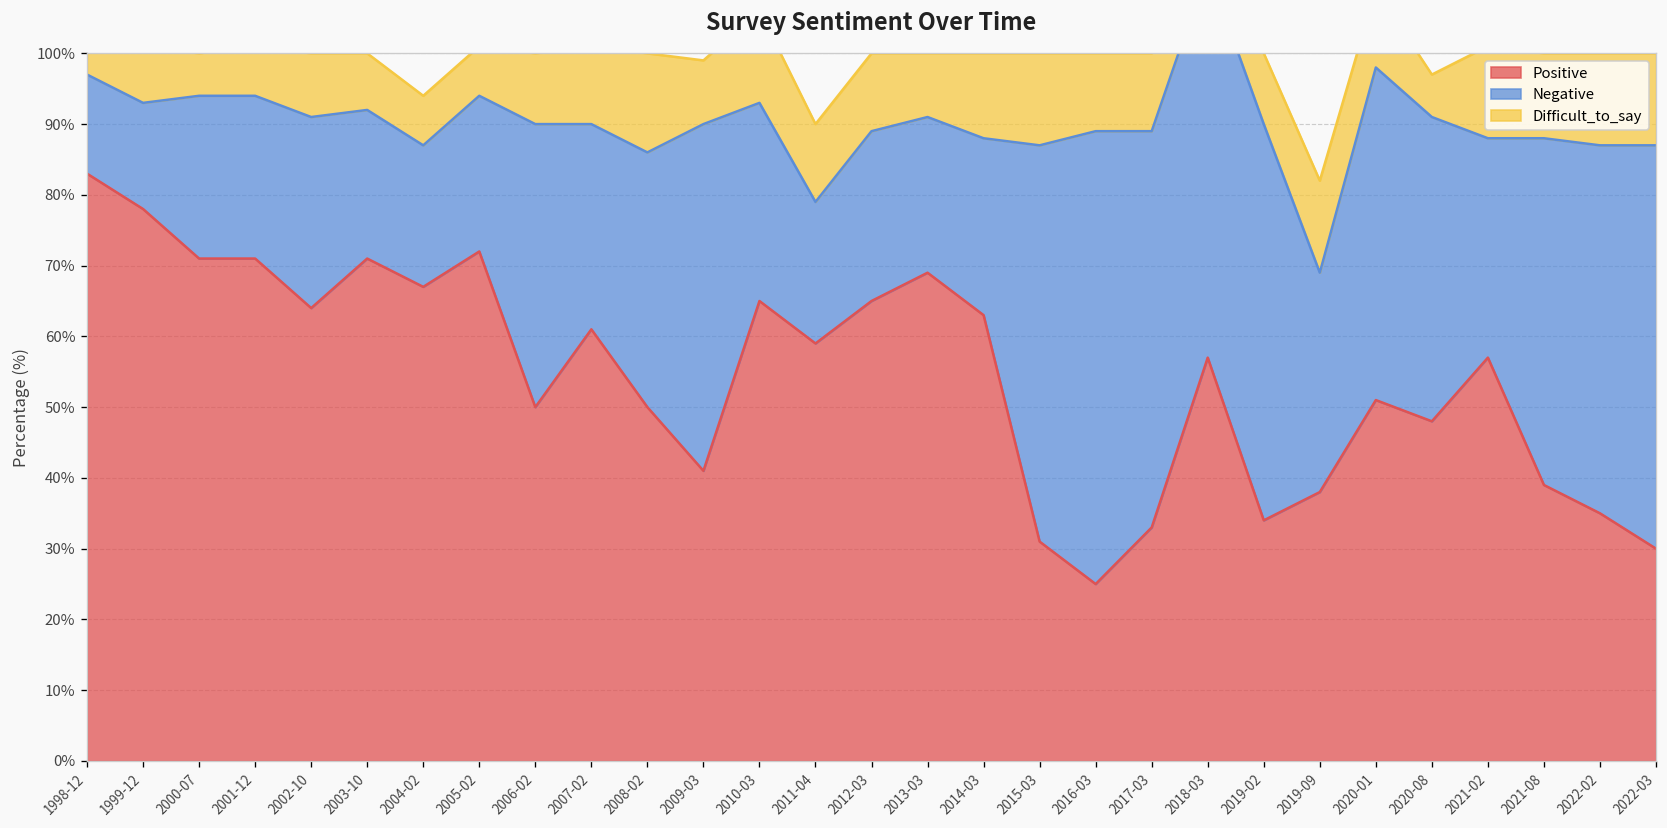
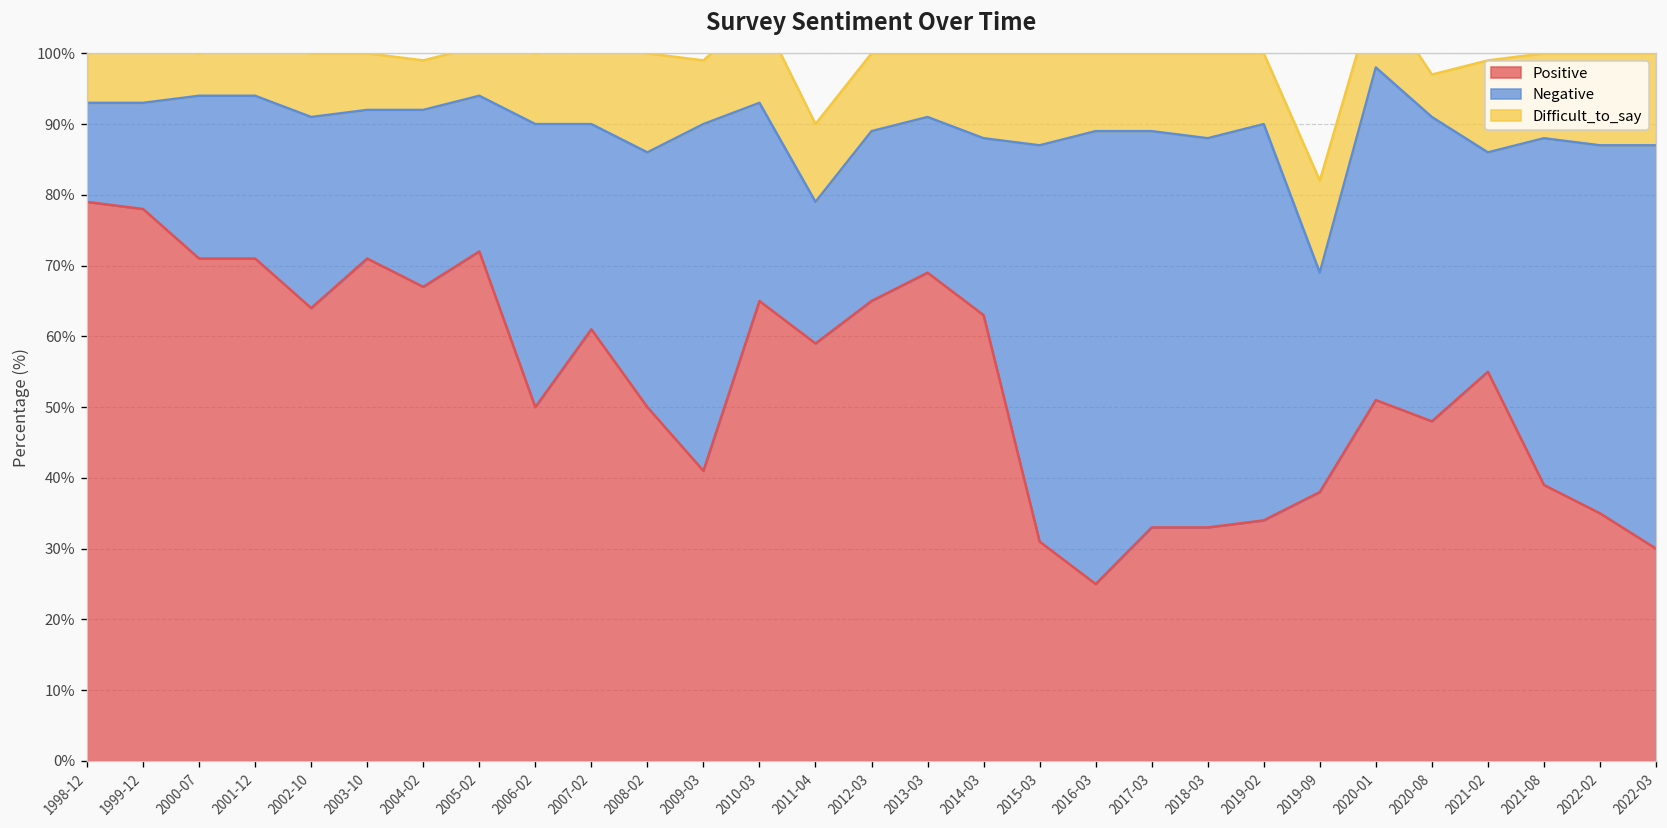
  {
    "Positive": {
-     "1998-12": "83%",
+     "1998-12": "79%",
      "1999-12": "78%",
      "2000-07": "71%",
      "2001-12": "71%",
      "2002-10": "64%",
      "2003-10": "71%",
      "2004-02": "67%",
      "2005-02": "72%",
      "2006-02": "50%",
      "2007-02": "61%",
      "2008-02": "50%",
      "2009-03": "41%",
      "2010-03": "65%",
      "2011-04": "59%",
      "2012-03": "65%",
      "2013-03": "69%",
      "2014-03": "63%",
      "2015-03": "31%",
      "2016-03": "25%",
      "2017-03": "33%",
-     "2018-03": "57%",
+     "2018-03": "33%",
      "2019-02": "34%",
      "2019-09": "38%",
      "2020-01": "51%",
      "2020-08": "48%",
-     "2021-02": "57%",
+     "2021-02": "55%",
      "2021-08": "39%",
      "2022-02": "35%",
      "2022-03": "30%"
    },
    "Negative": {
      "1998-12": "14%",
      "1999-12": "15%",
      "2000-07": "23%",
      "2001-12": "23%",
      "2002-10": "27%",
      "2003-10": "21%",
-     "2004-02": "20%",
+     "2004-02": "25%",
      "2005-02": "22%",
      "2006-02": "40%",
      "2007-02": "29%",
      "2008-02": "36%",
      "2009-03": "49%",
      "2010-03": "28%",
      "2011-04": "20%",
      "2012-03": "24%",
      "2013-03": "22%",
      "2014-03": "25%",
      "2015-03": "56%",
      "2016-03": "64%",
      "2017-03": "56%",
      "2019-02": "56%",
      "2019-09": "31%",
      "2020-01": "47%",
      "2020-08": "43%",
      "2021-02": "31%",
      "2021-08": "49%",
      "2022-02": "52%",
      "2022-03": "57%"
    },
    "Difficult_to_say": {
      "2000-07": "6%",
      "2002-10": "9%",
      "2003-10": "8%",
      "2004-02": "7%",
      "2006-02": "10%",
      "2008-02": "14%",
      "2009-03": "9%",
      "2011-04": "11%",
      "2012-03": "11%",
      "2013-03": "9%",
      "2014-03": "12%",
      "2015-03": "13%",
      "2016-03": "11%",
      "2017-03": "11%",
      "2019-02": "10%",
      "2019-09": "13%",
      "2020-08": "6%",
      "2021-08": "12%",
      "2022-02": "13%",
      "2022-03": "13%"
    }
  }
